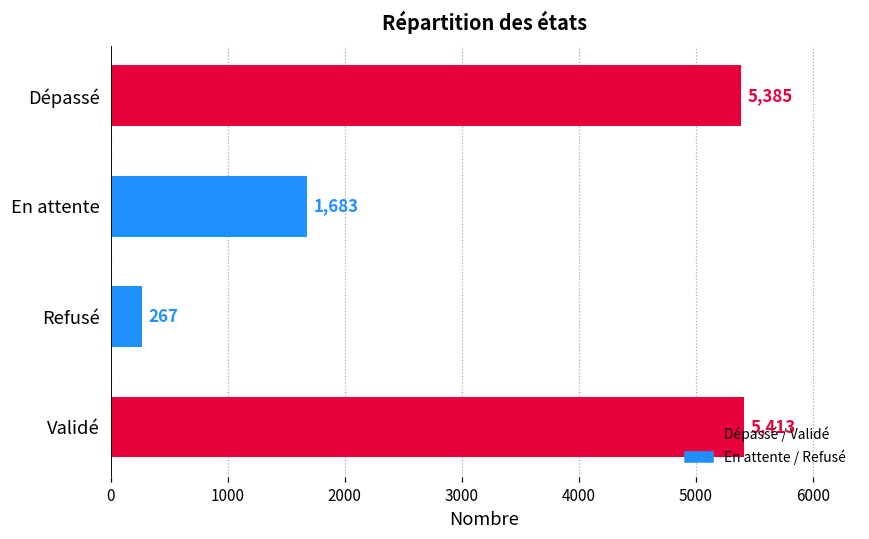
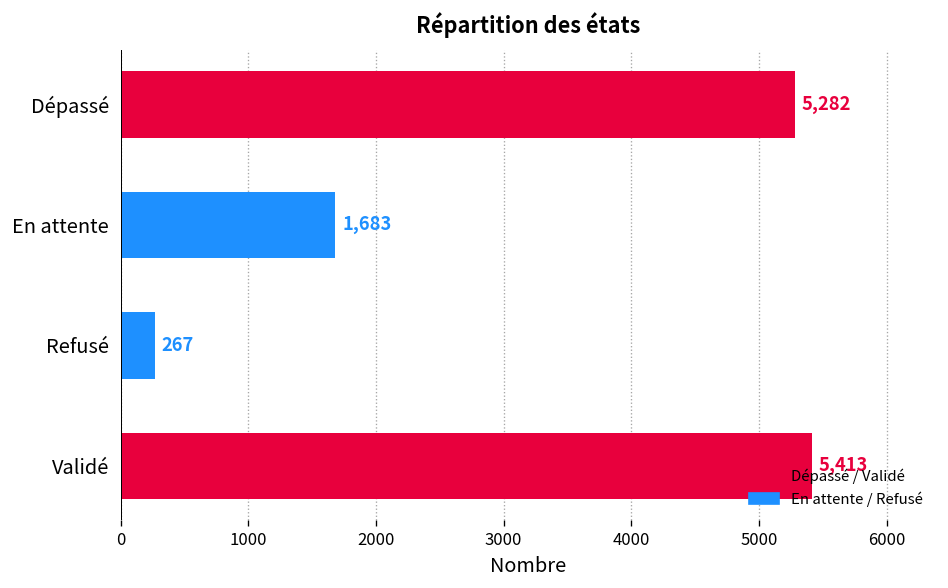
  {
-   "Dépassé": "5,385",
+   "Dépassé": "5,282",
    "En attente": "1,683",
    "Refusé": "267",
    "Validé": "5,413"
  }
